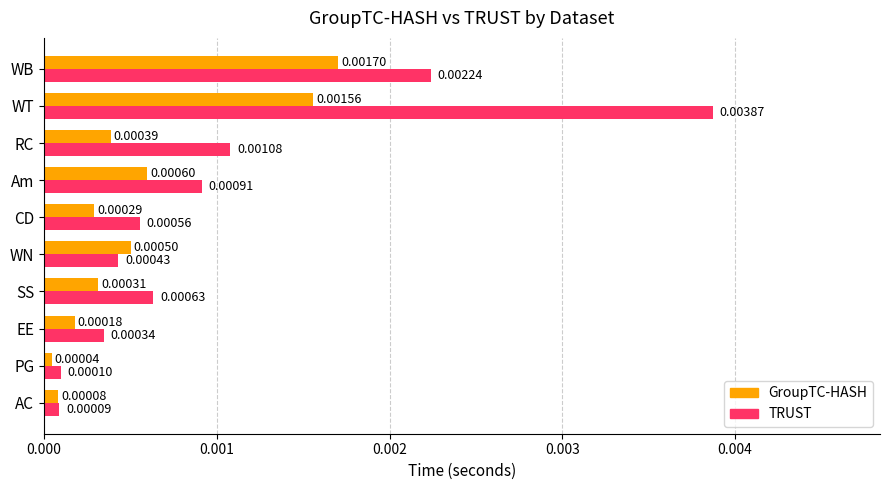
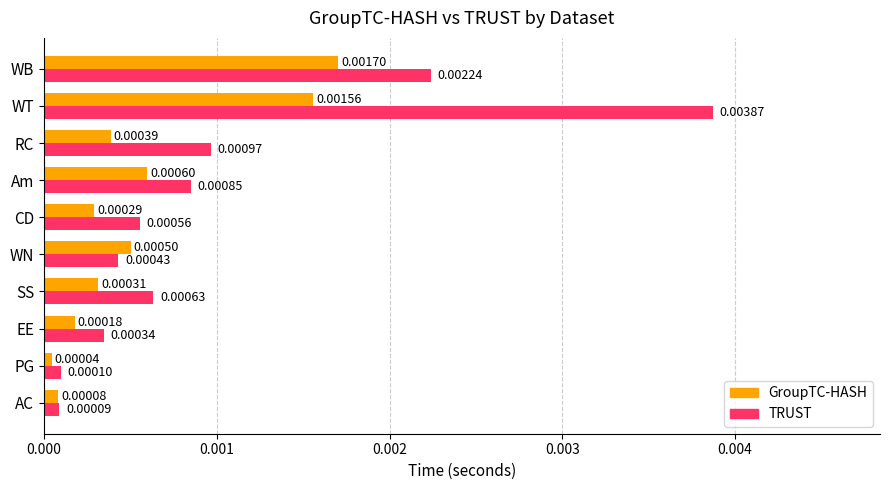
  {
    "GroupTC-HASH": {
      "WB": 0.00170,
      "WT": 0.00156,
      "RC": 0.00039,
      "Am": 0.00060,
      "CD": 0.00029,
      "WN": 0.00050,
      "SS": 0.00031,
      "EE": 0.00018,
      "PG": 0.00004,
      "AC": 0.00008
    },
    "TRUST": {
      "WB": 0.00224,
      "WT": 0.00387,
-     "RC": 0.00108,
-     "Am": 0.00091,
+     "RC": 0.00097,
+     "Am": 0.00085,
      "CD": 0.00056,
      "WN": 0.00043,
      "SS": 0.00063,
      "EE": 0.00034,
      "PG": 0.00010,
      "AC": 0.00009
    }
  }
